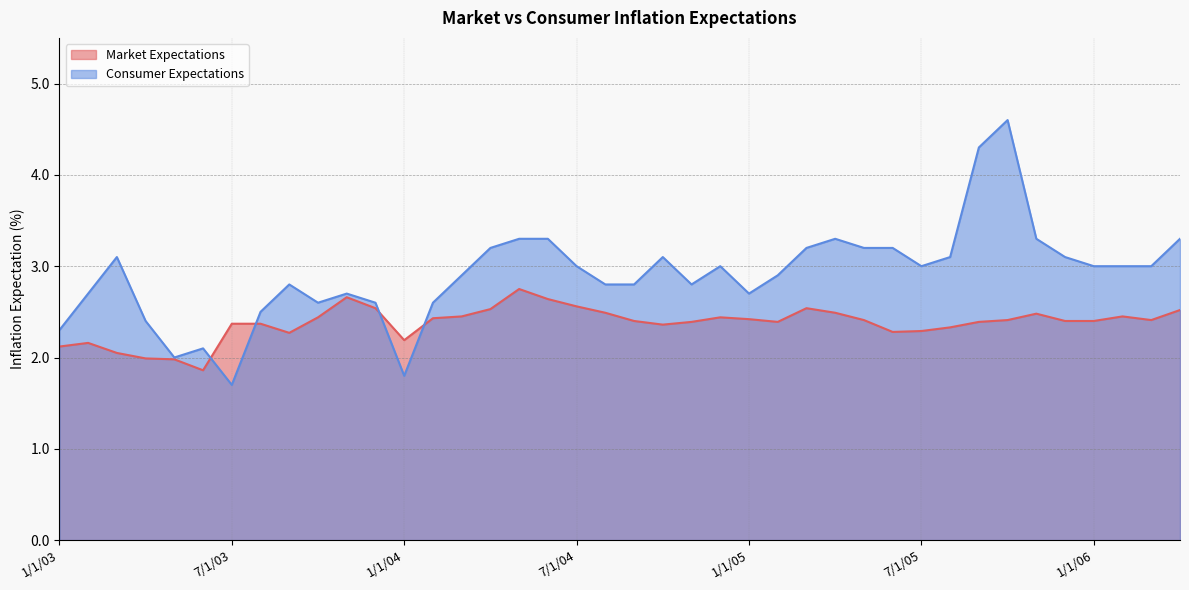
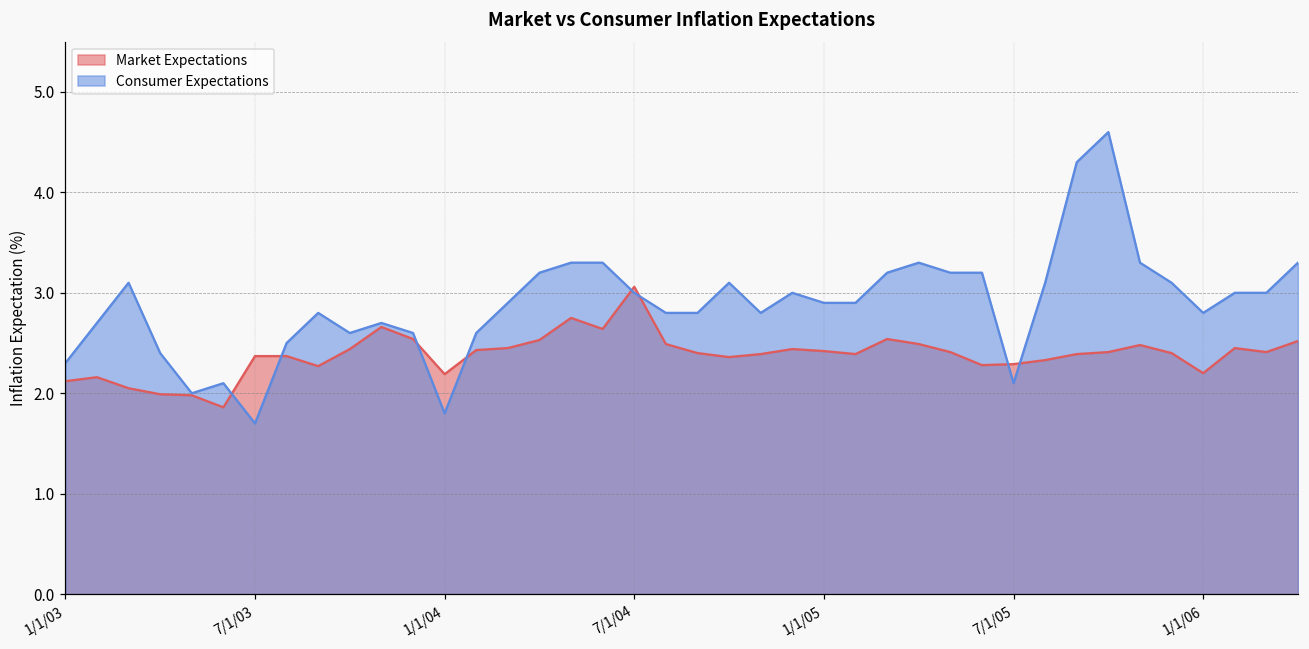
  {
    "Market Expectations": {
      "1/1/03": 2.1,
      "7/1/03": 2.4,
      "1/1/04": 2.2,
-     "7/1/04": 2.6,
+     "7/1/04": 3.1,
      "1/1/05": 2.4,
      "7/1/05": 2.3,
-     "1/1/06": 2.4
+     "1/1/06": 2.2
    },
    "Consumer Expectations": {
      "1/1/03": 2.3,
      "7/1/03": 1.7,
      "1/1/04": 1.8,
      "7/1/04": 3.0,
-     "1/1/05": 2.7,
-     "7/1/05": 3.0,
-     "1/1/06": 3.0
+     "1/1/05": 2.9,
+     "7/1/05": 2.1,
+     "1/1/06": 2.8
    }
  }
